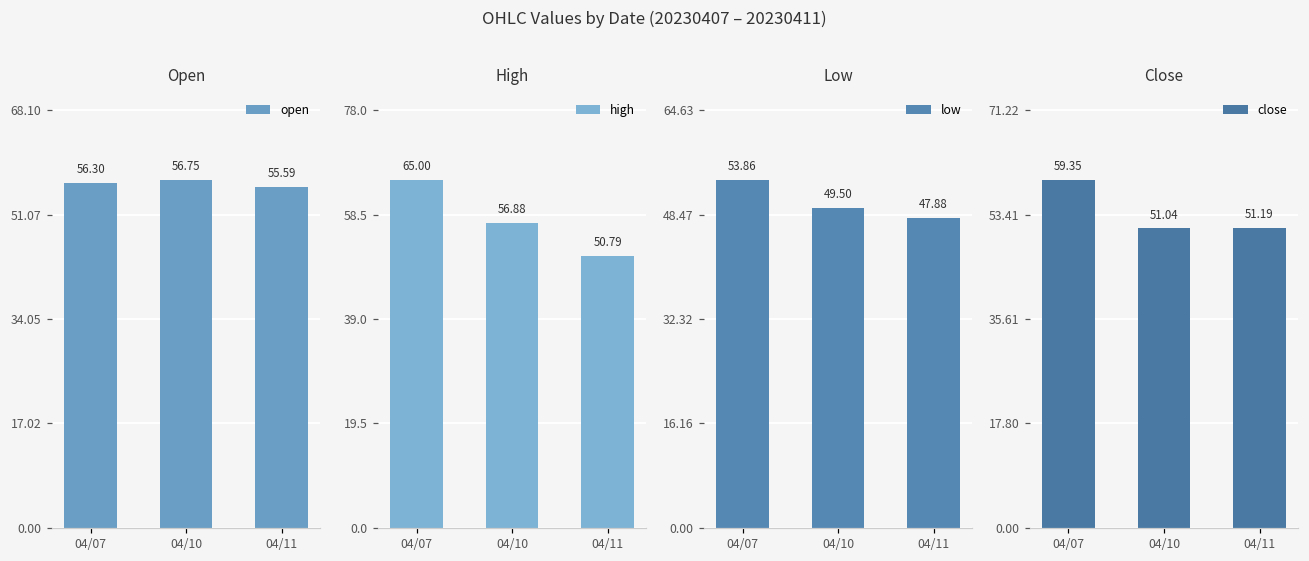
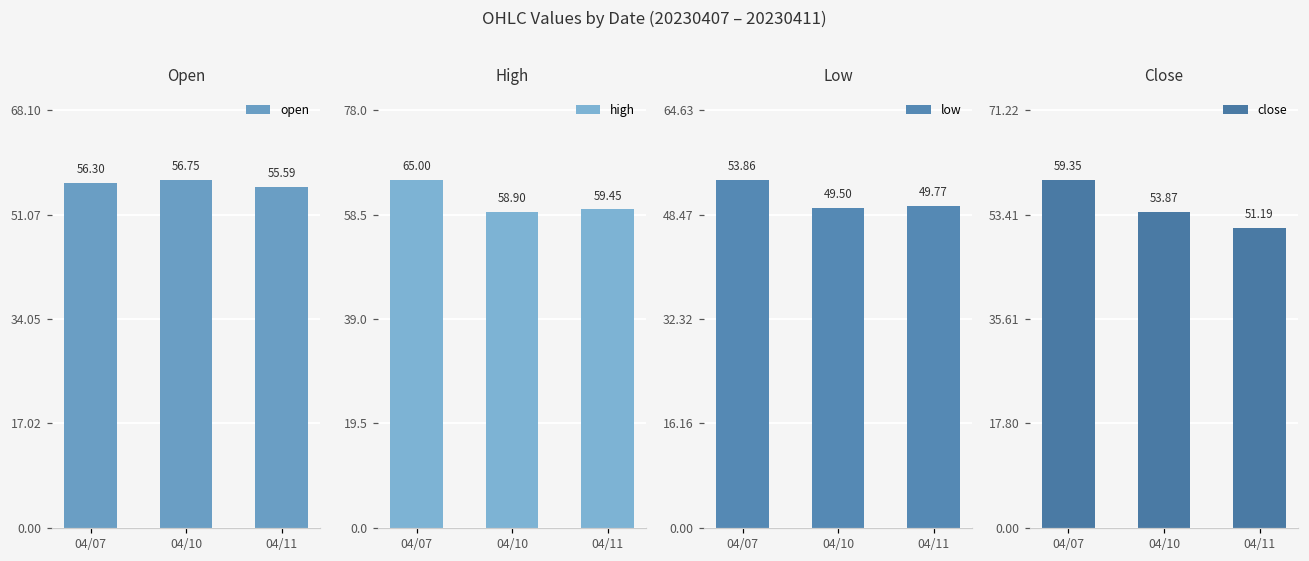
  {
    "Open": {
      "04/07": 56.30,
      "04/10": 56.75,
      "04/11": 55.59
    },
    "High": {
      "04/07": 65.00,
-     "04/10": 56.88,
-     "04/11": 50.79
+     "04/10": 58.90,
+     "04/11": 59.45
    },
    "Low": {
      "04/07": 53.86,
      "04/10": 49.50,
-     "04/11": 47.88
+     "04/11": 49.77
    },
    "Close": {
      "04/07": 59.35,
-     "04/10": 51.04,
+     "04/10": 53.87,
      "04/11": 51.19
    }
  }
